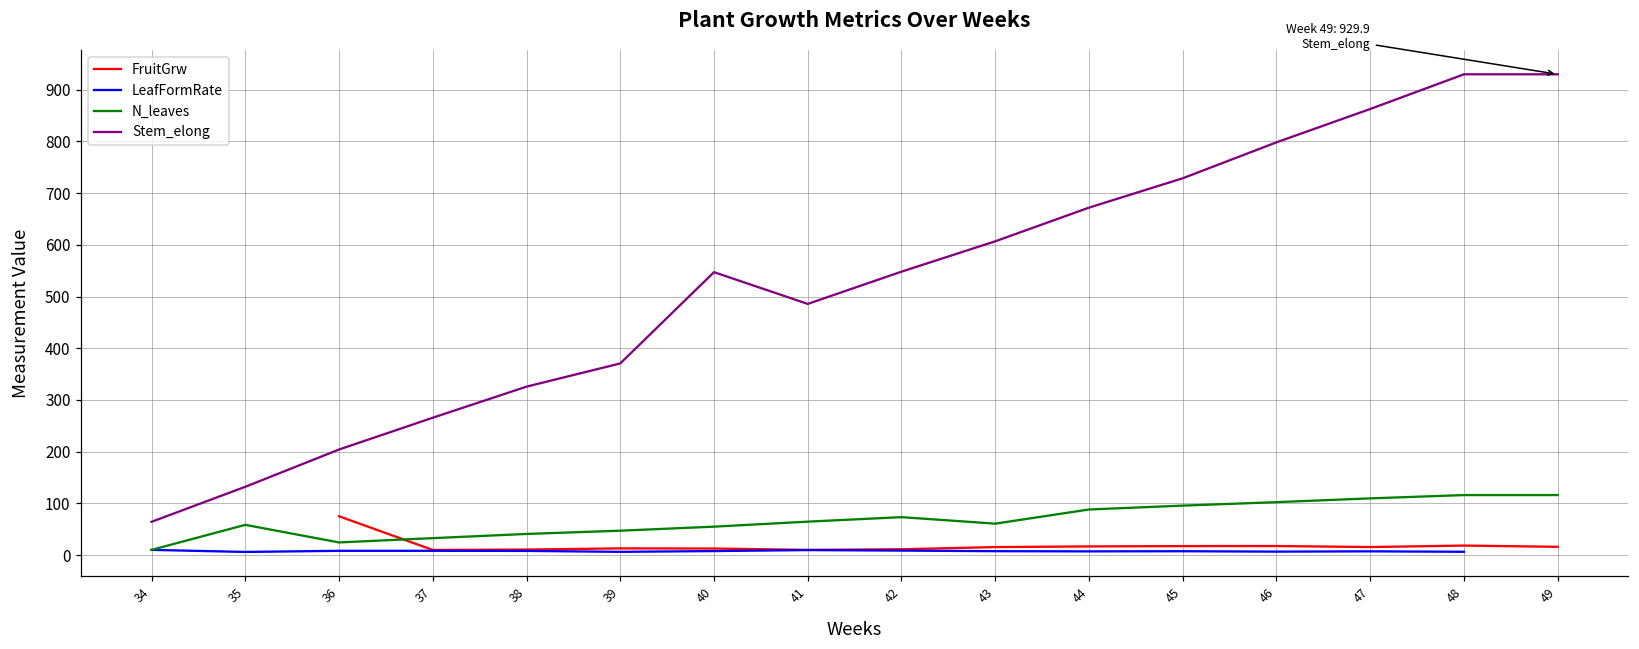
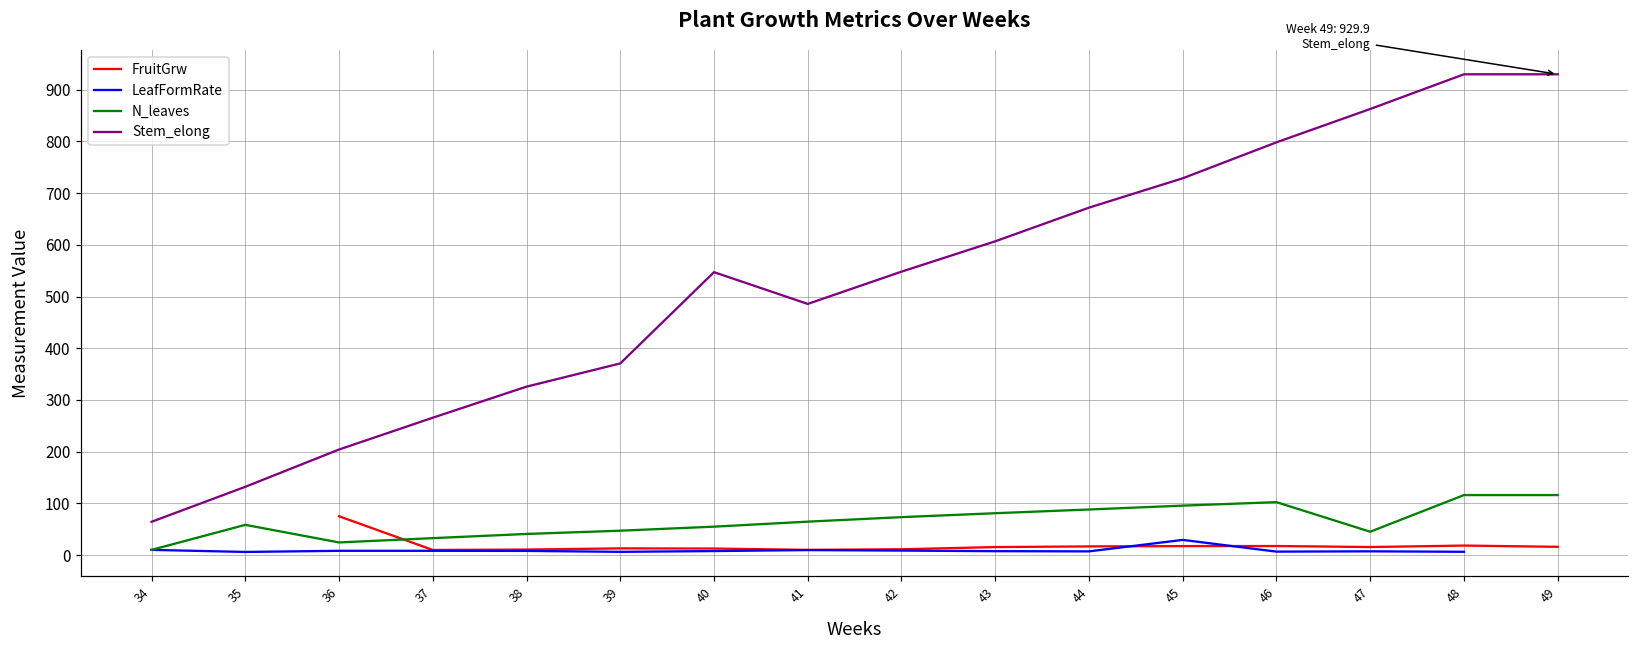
  {
    "FruitGrw": {
      "36": 80,
      "39": 10,
      "43": 20,
      "44": 20,
      "45": 20,
      "46": 20,
      "47": 20,
      "48": 20,
      "49": 20
    },
    "LeafFormRate": {
      "35": 10,
      "36": 10,
      "39": 10,
      "43": 10,
      "44": 10,
-     "45": 10,
+     "45": 30,
      "46": 10,
      "47": 10,
      "48": 10
    },
    "N_leaves": {
      "35": 60,
      "36": 20,
      "37": 30,
      "38": 40,
      "39": 50,
      "40": 60,
      "41": 60,
      "42": 70,
-     "43": 60,
+     "43": 80,
      "44": 90,
      "45": 100,
      "46": 100,
-     "47": 110,
+     "47": 50,
      "48": 120,
      "49": 120
    },
    "Stem_elong": {
      "48": 929.9
    }
  }
